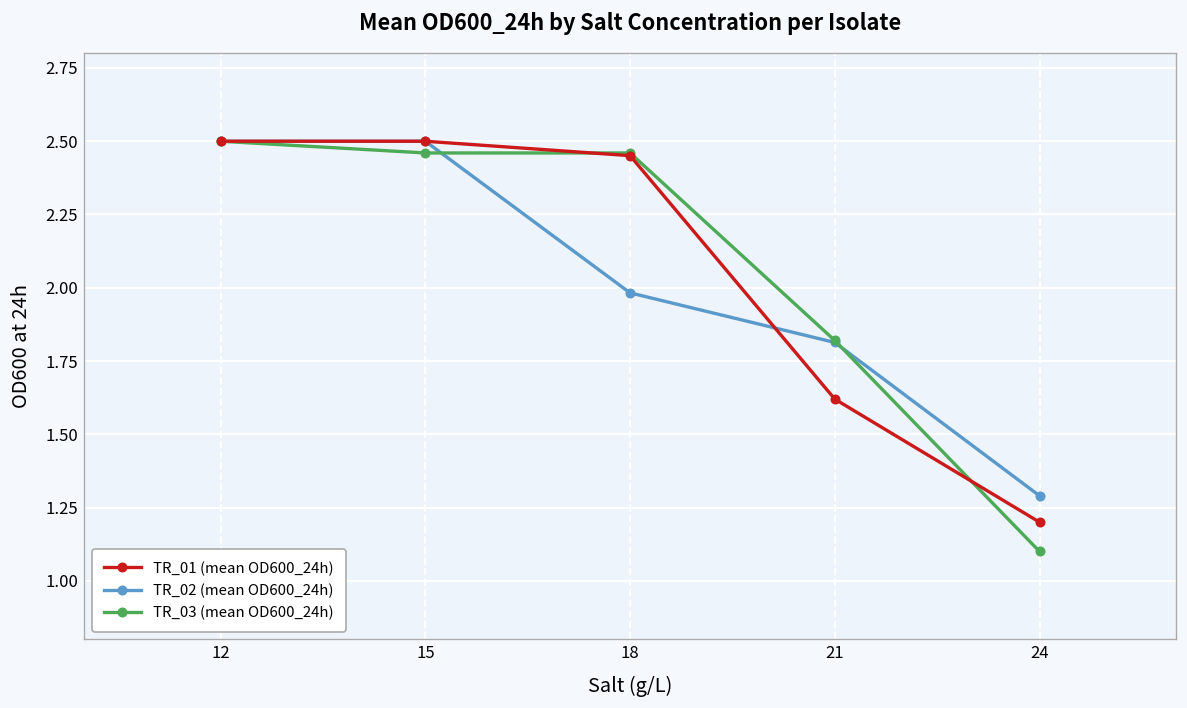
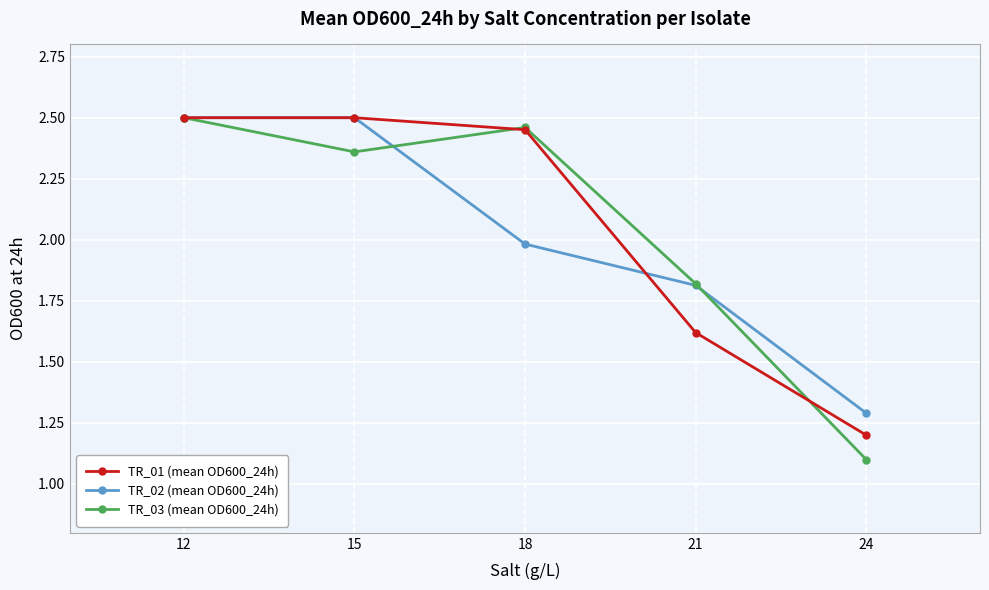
  {
    "TR_01 (mean OD600_24h)": {
      "21": 1.62,
      "24": 1.20
    },
    "TR_02 (mean OD600_24h)": {
      "18": 1.98,
      "24": 1.29
    },
    "TR_03 (mean OD600_24h)": {
-     "15": 2.46,
+     "15": 2.36,
      "24": 1.10
    }
  }
